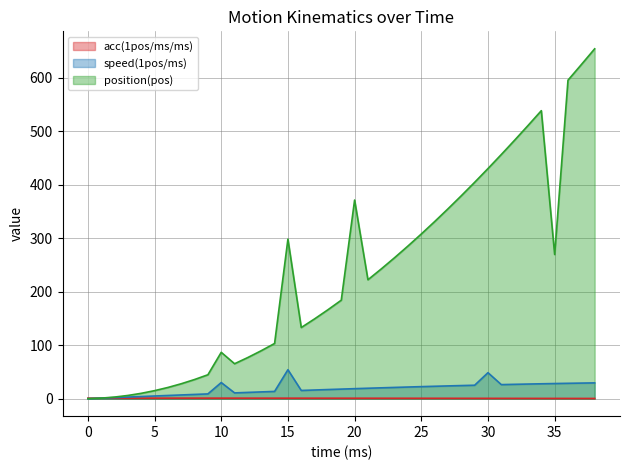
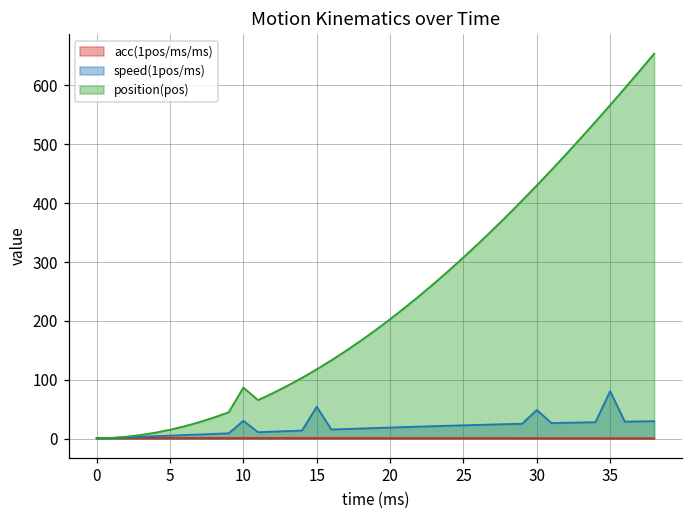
  {
    "acc(1pos/ms/ms)": {
      "10": 0,
      "15": 0,
      "20": 0,
      "25": 0,
      "30": 0,
      "35": 0
    },
    "speed(1pos/ms)": {
      "10": 30,
      "15": 50,
      "20": 20,
      "25": 20,
      "30": 50,
-     "35": 30
+     "35": 80
    },
    "position(pos)": {
      "5": 10,
      "10": 90,
-     "15": 300,
-     "20": 370,
+     "15": 120,
+     "20": 200,
      "25": 310,
      "30": 430,
-     "35": 270
+     "35": 570
    }
  }
